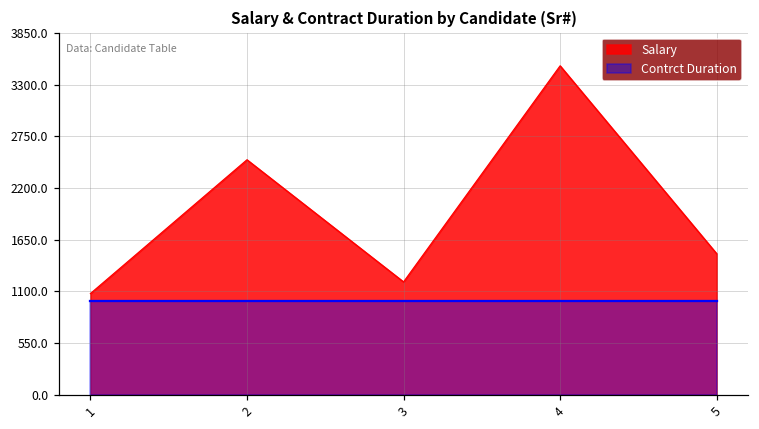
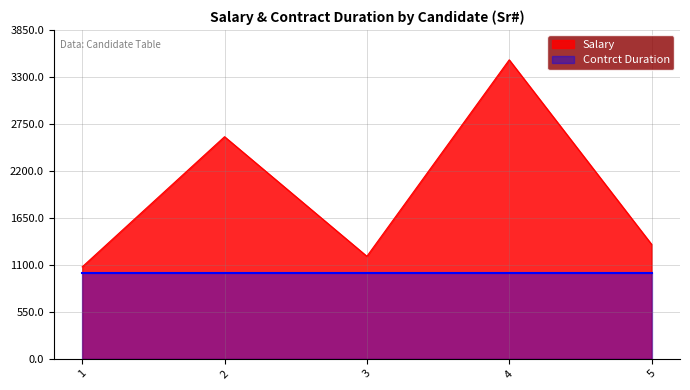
  {
    "Salary": {
      "1": 1100,
-     "2": 2500,
+     "2": 2600,
      "3": 1200,
      "4": 3500,
-     "5": 1500
+     "5": 1300
    },
    "Contrct Duration": {
      "1": 1000,
      "2": 1000,
      "3": 1000,
      "4": 1000,
      "5": 1000
    }
  }
